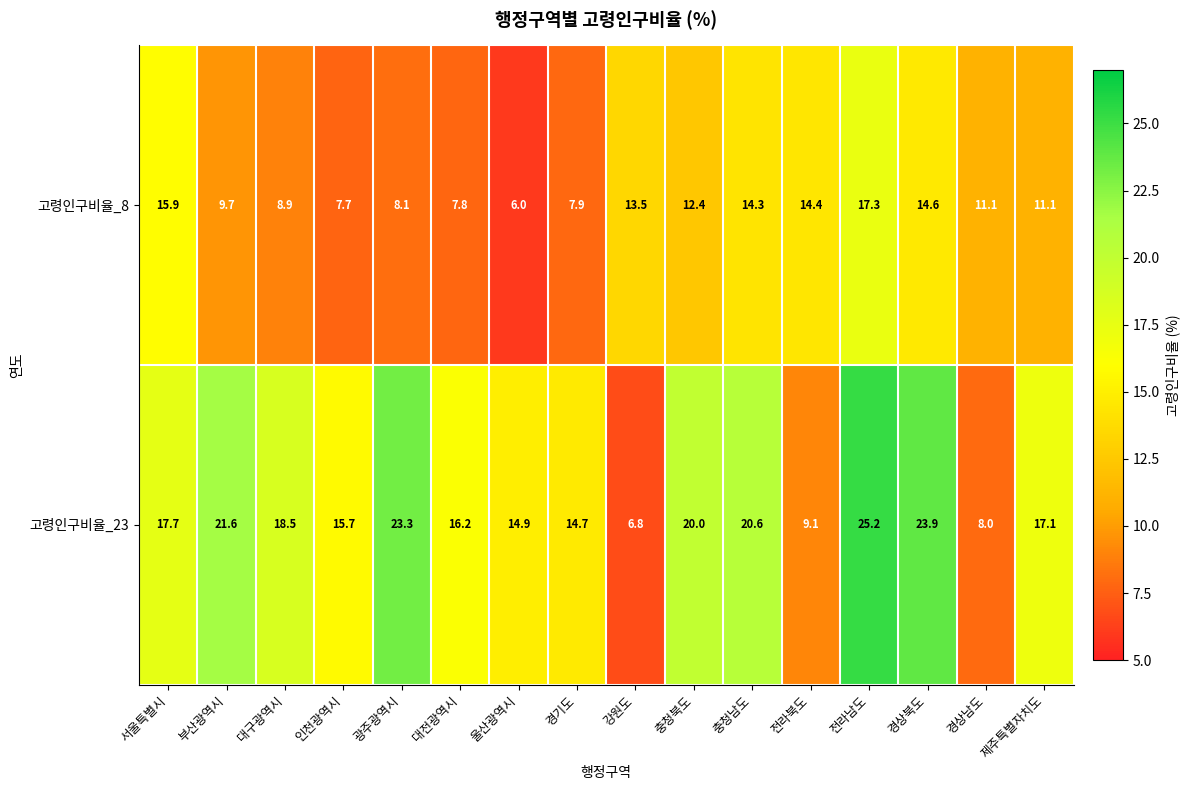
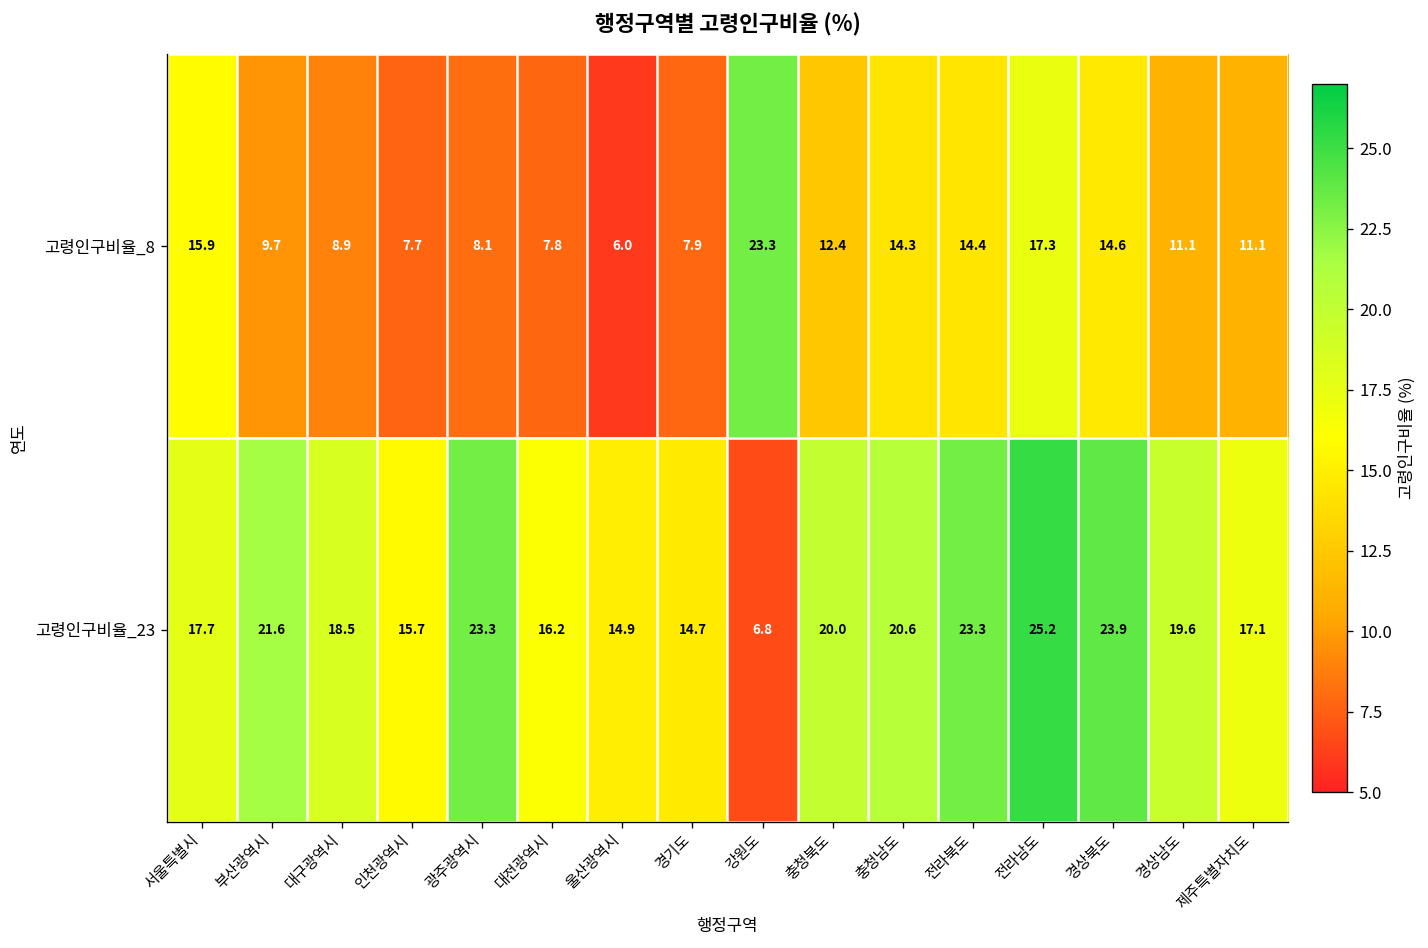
  {
    "고령인구비율_8": {
      "서울특별시": 15.9,
      "부산광역시": 9.7,
      "대구광역시": 8.9,
      "인천광역시": 7.7,
      "광주광역시": 8.1,
      "대전광역시": 7.8,
      "울산광역시": 6.0,
      "경기도": 7.9,
-     "강원도": 13.5,
+     "강원도": 23.3,
      "충청북도": 12.4,
      "충청남도": 14.3,
      "전라북도": 14.4,
      "전라남도": 17.3,
      "경상북도": 14.6,
      "경상남도": 11.1,
      "제주특별자치도": 11.1
    },
    "고령인구비율_23": {
      "서울특별시": 17.7,
      "부산광역시": 21.6,
      "대구광역시": 18.5,
      "인천광역시": 15.7,
      "광주광역시": 23.3,
      "대전광역시": 16.2,
      "울산광역시": 14.9,
      "경기도": 14.7,
      "강원도": 6.8,
      "충청북도": 20.0,
      "충청남도": 20.6,
-     "전라북도": 9.1,
+     "전라북도": 23.3,
      "전라남도": 25.2,
      "경상북도": 23.9,
-     "경상남도": 8.0,
+     "경상남도": 19.6,
      "제주특별자치도": 17.1
    }
  }
